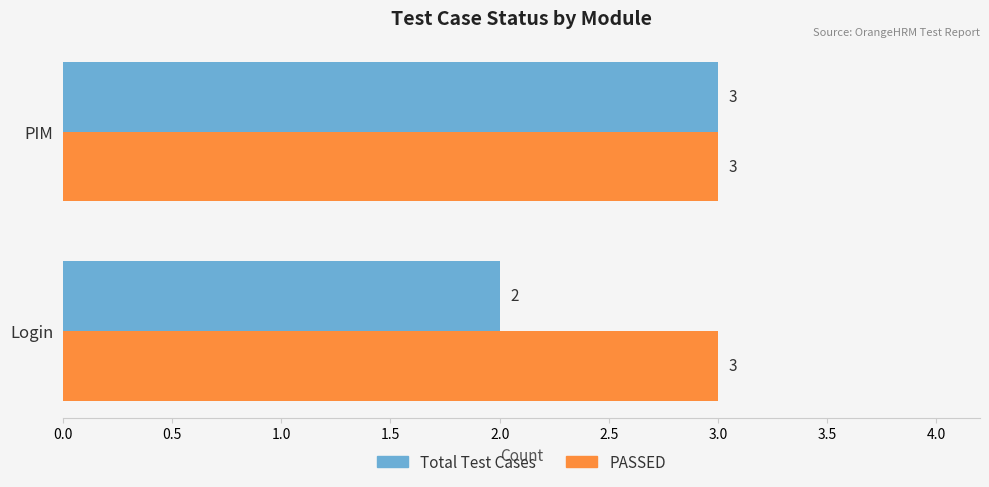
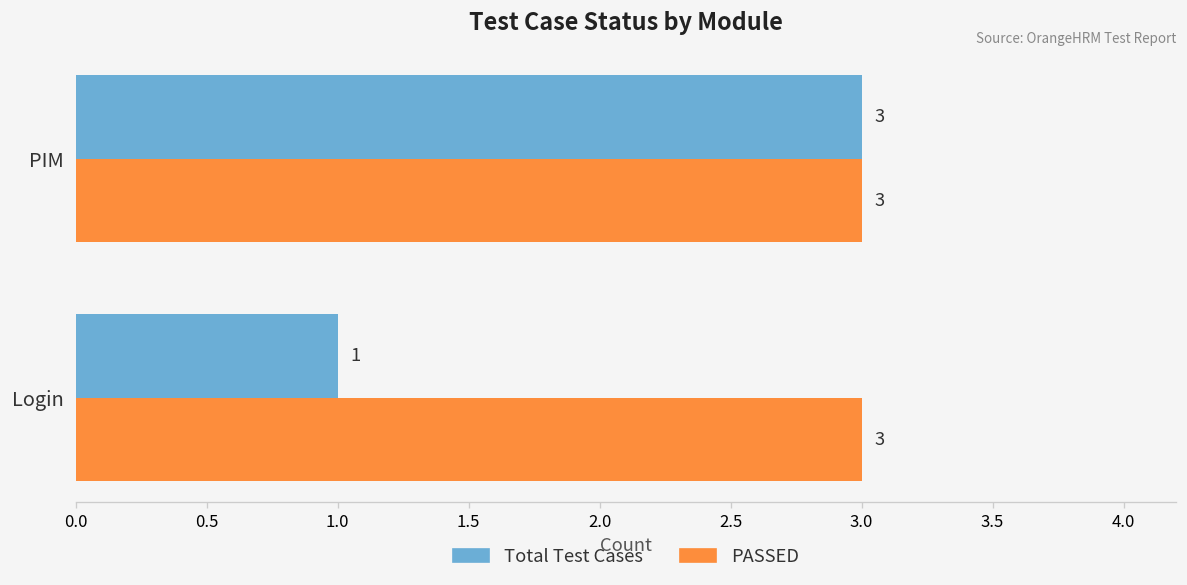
  {
    "Total Test Cases": {
      "PIM": 3,
-     "Login": 2
+     "Login": 1
    },
    "PASSED": {
      "PIM": 3,
      "Login": 3
    }
  }
